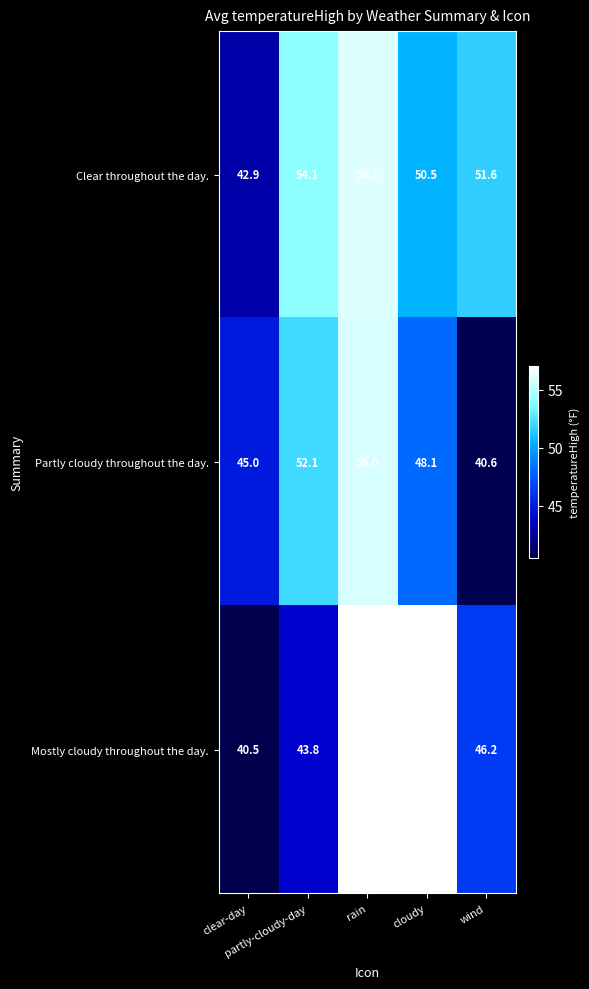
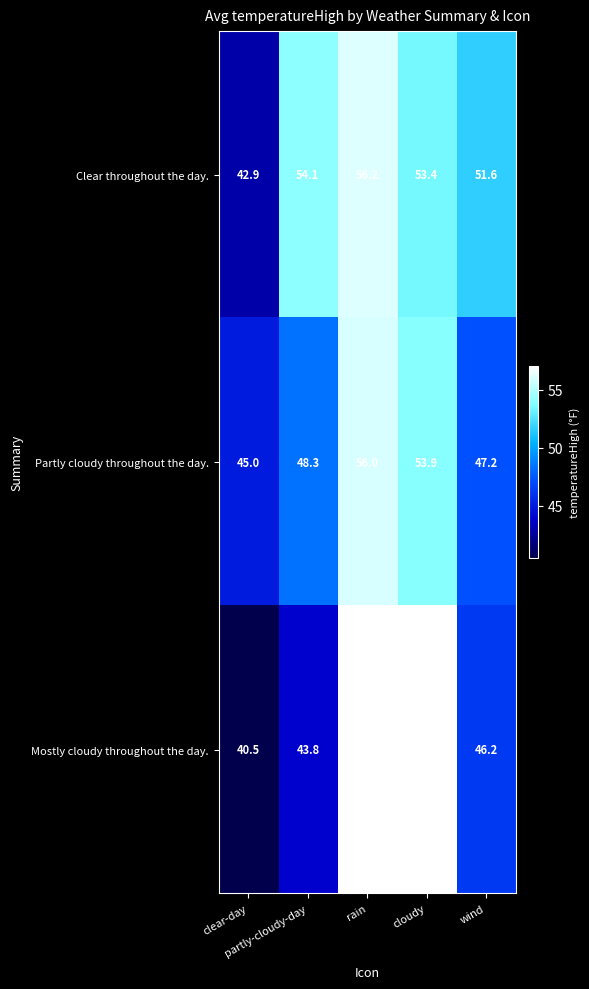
  {
    "Clear throughout the day.": {
      "clear-day": 42.9,
      "partly-cloudy-day": 54.1,
-     "cloudy": 50.5,
+     "cloudy": 53.4,
      "wind": 51.6
    },
    "Partly cloudy throughout the day.": {
      "clear-day": 45.0,
-     "partly-cloudy-day": 52.1,
-     "cloudy": 48.1,
-     "wind": 40.6
+     "partly-cloudy-day": 48.3,
+     "cloudy": 53.9,
+     "wind": 47.2
    },
    "Mostly cloudy throughout the day.": {
      "clear-day": 40.5,
      "partly-cloudy-day": 43.8,
      "wind": 46.2
    }
  }
